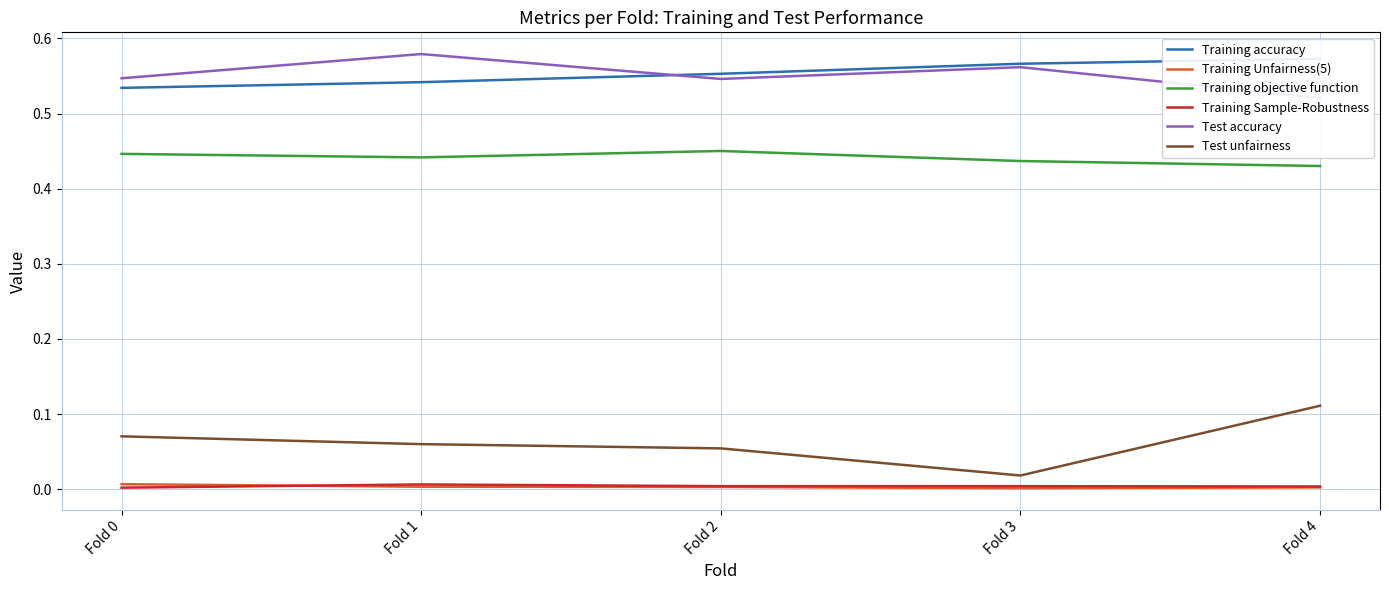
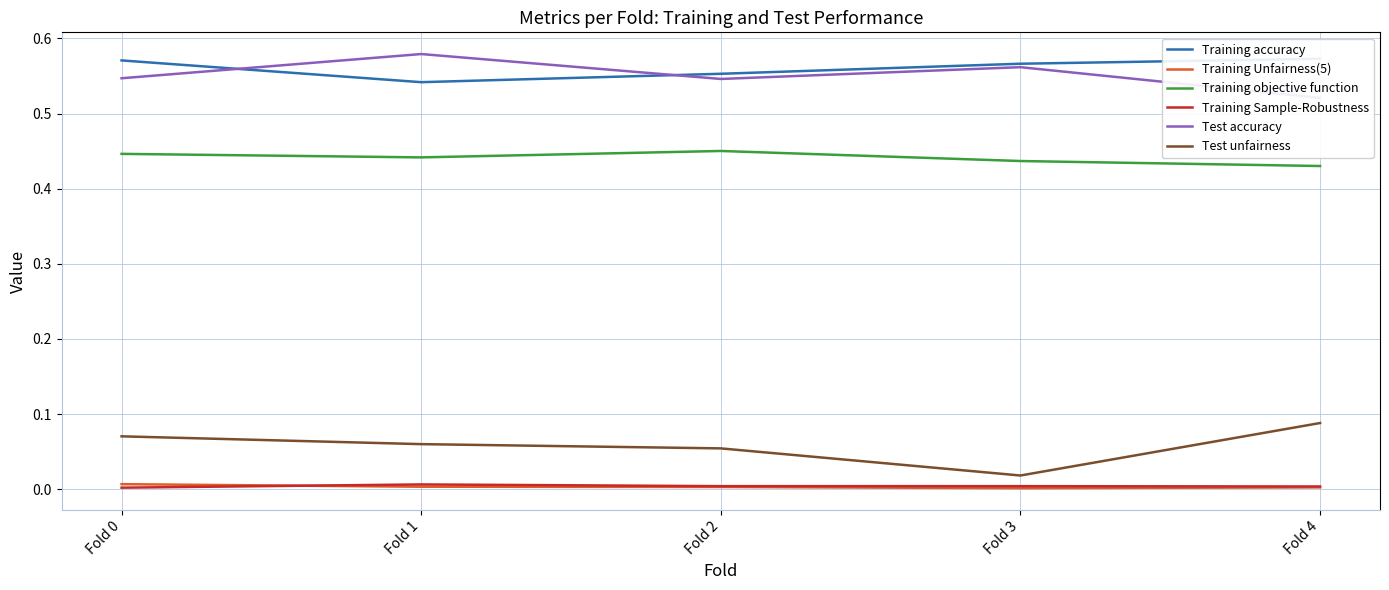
  {
    "Training accuracy": {
-     "Fold 0": 0.53,
+     "Fold 0": 0.57,
      "Fold 1": 0.54,
      "Fold 2": 0.55,
      "Fold 3": 0.57
    },
    "Training objective function": {
      "Fold 0": 0.45,
      "Fold 1": 0.44,
      "Fold 2": 0.45,
      "Fold 3": 0.44,
      "Fold 4": 0.43
    },
    "Test accuracy": {
      "Fold 0": 0.55,
      "Fold 1": 0.58,
      "Fold 2": 0.55,
      "Fold 3": 0.56
    },
    "Test unfairness": {
      "Fold 0": 0.07,
      "Fold 1": 0.06,
      "Fold 2": 0.05,
      "Fold 3": 0.02,
-     "Fold 4": 0.11
+     "Fold 4": 0.09
    }
  }
